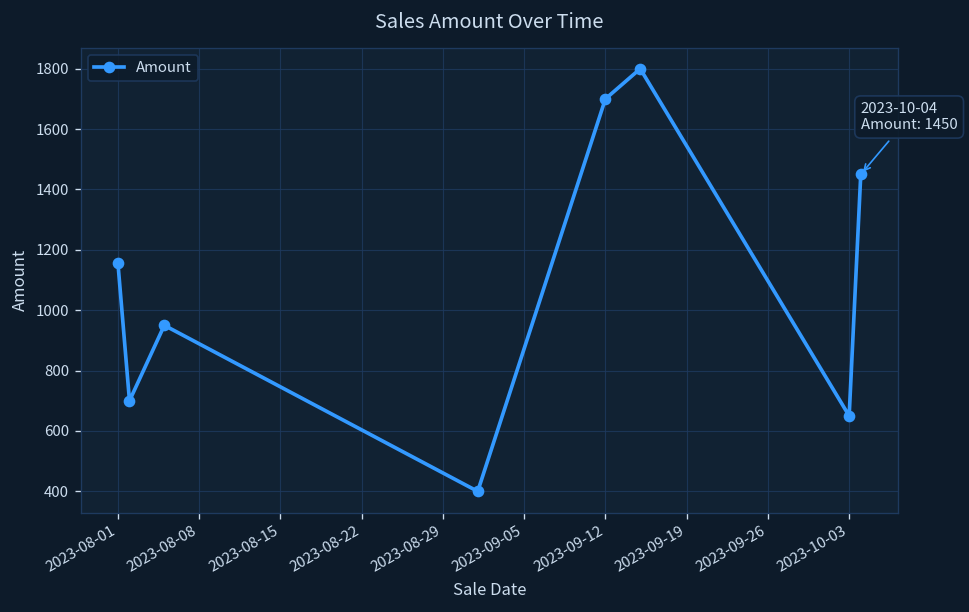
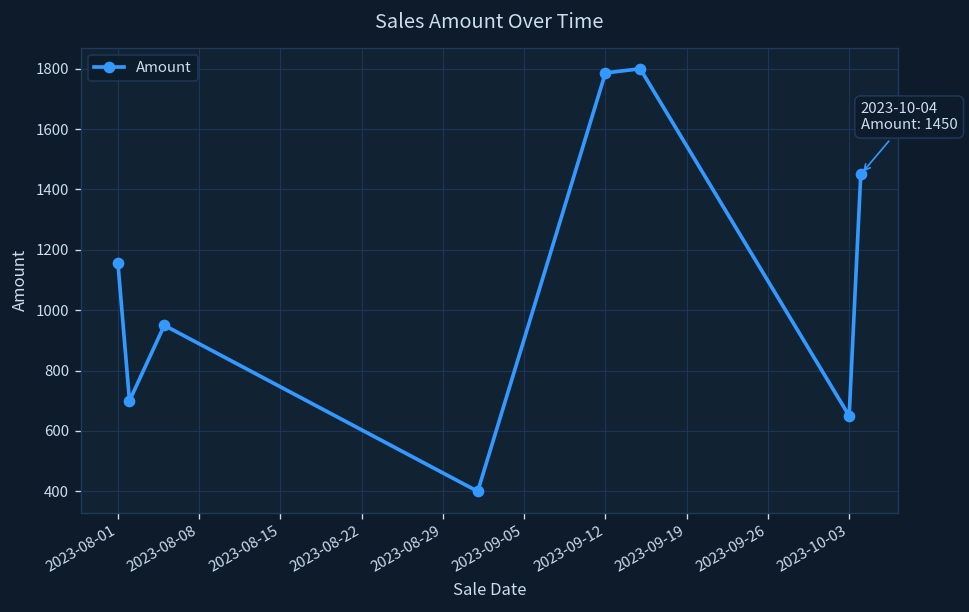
  {
    "2023-08-01": 1160,
-   "2023-09-12": 1700,
+   "2023-09-12": 1790,
    "2023-10-03": 650
  }
